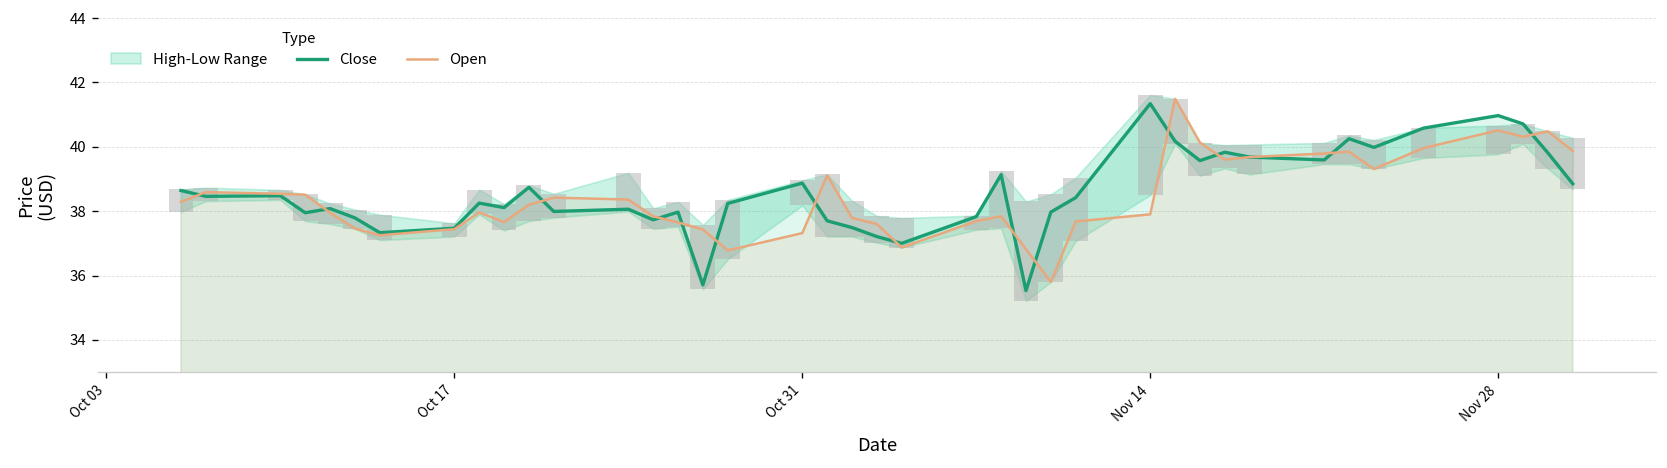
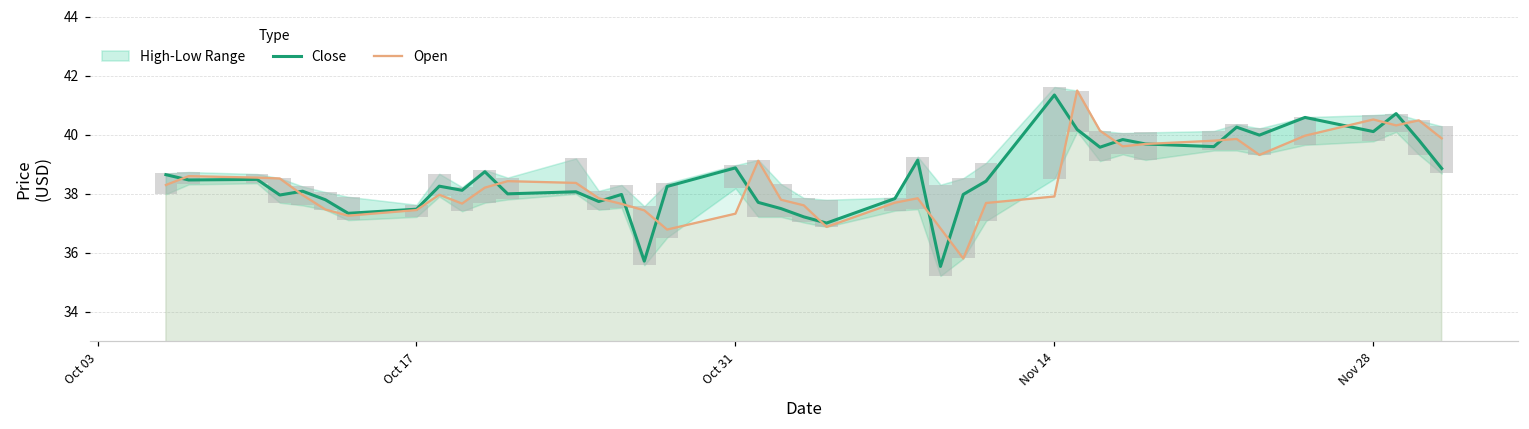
  {
    "Close": {
      "Nov 14": 41.3,
-     "Nov 28": 41.0
+     "Nov 28": 40.1
    },
    "Open": {
      "Oct 31": 37.3,
      "Nov 14": 37.9,
      "Nov 28": 40.5
    }
  }
